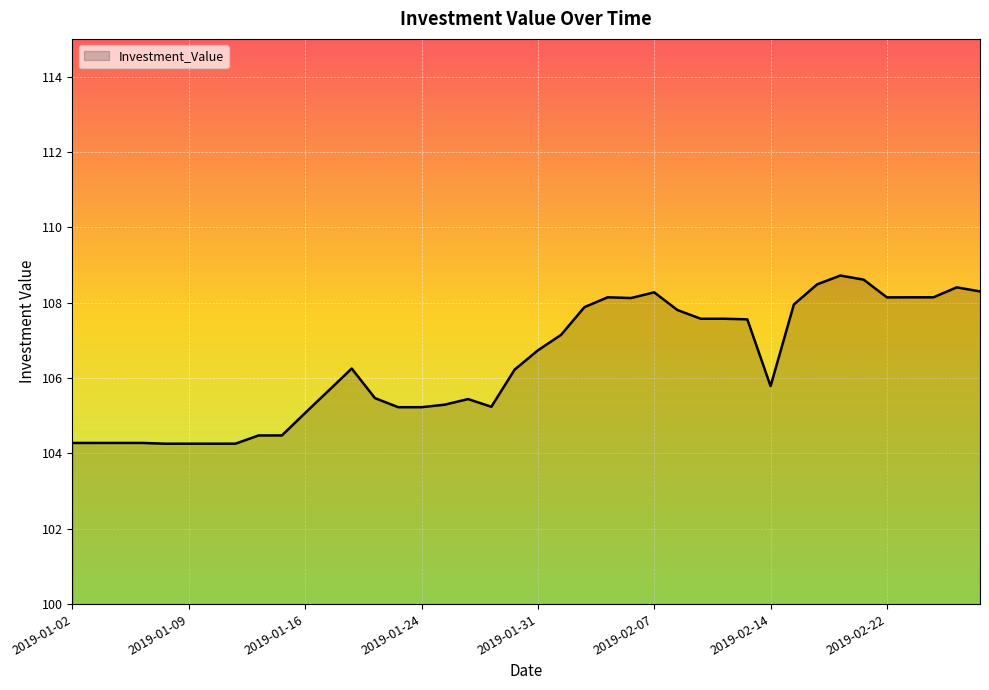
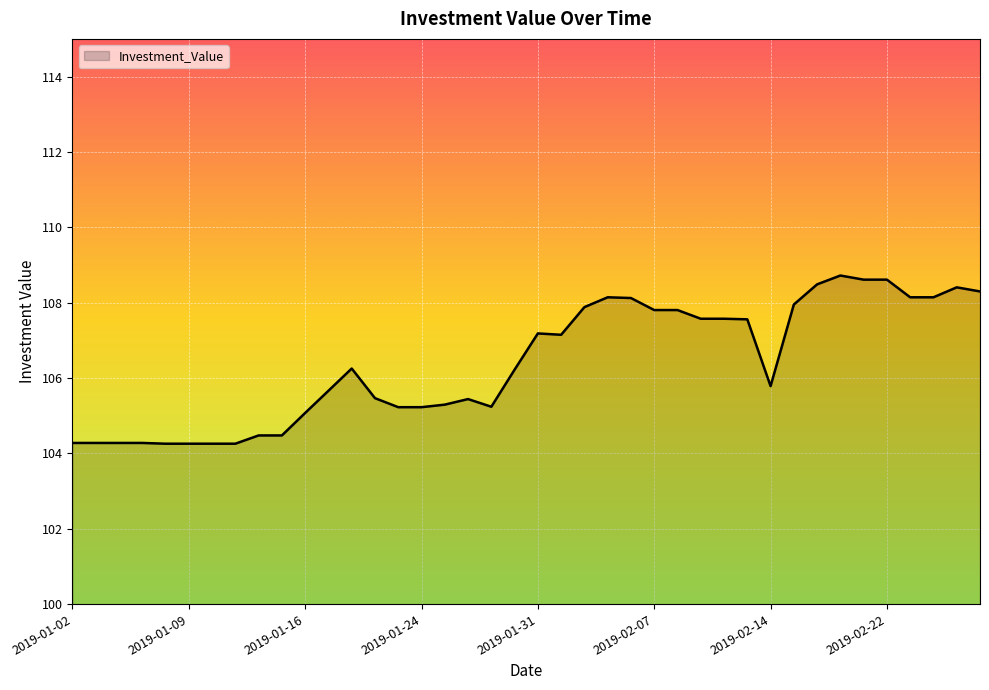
  {
    "2019-01-02": 104.3,
    "2019-01-09": 104.3,
    "2019-01-16": 105.1,
    "2019-01-24": 105.2,
-   "2019-01-31": 106.7,
-   "2019-02-07": 108.3,
+   "2019-01-31": 107.2,
+   "2019-02-07": 107.8,
    "2019-02-14": 105.8,
-   "2019-02-22": 108.1
+   "2019-02-22": 108.6
  }
